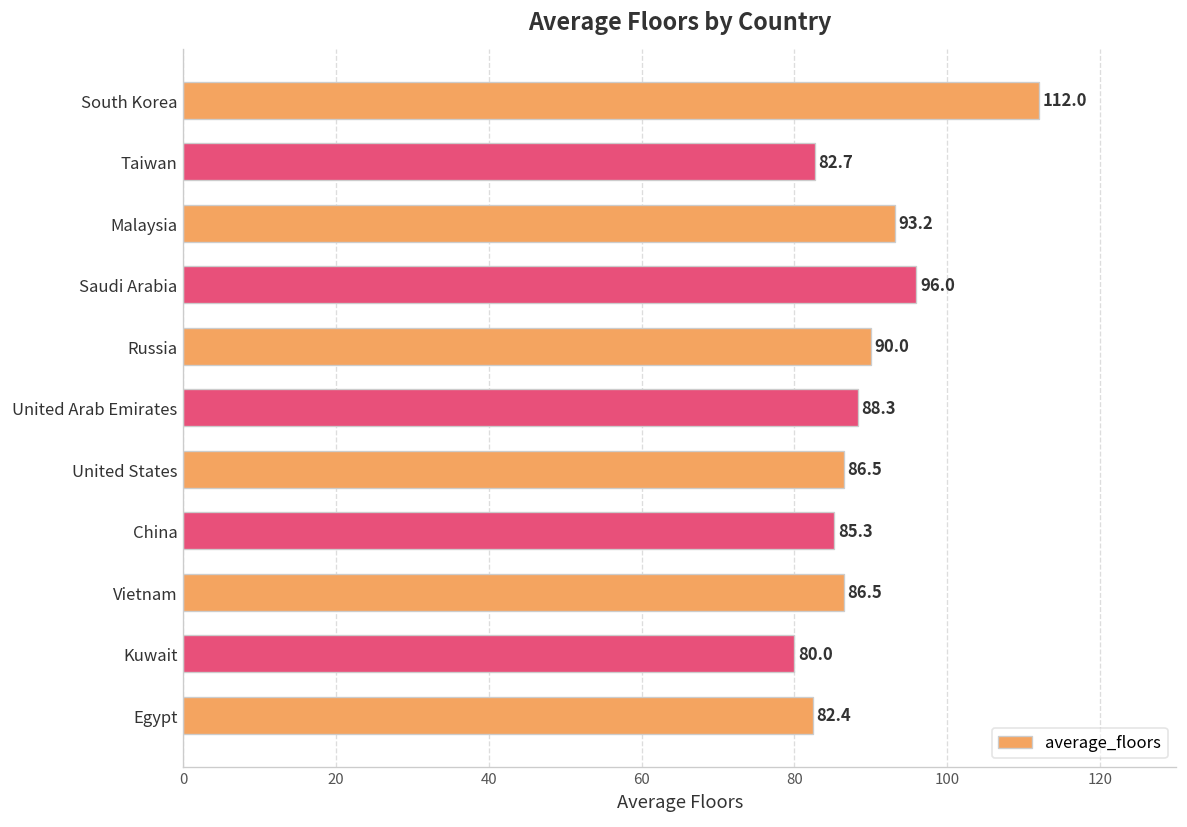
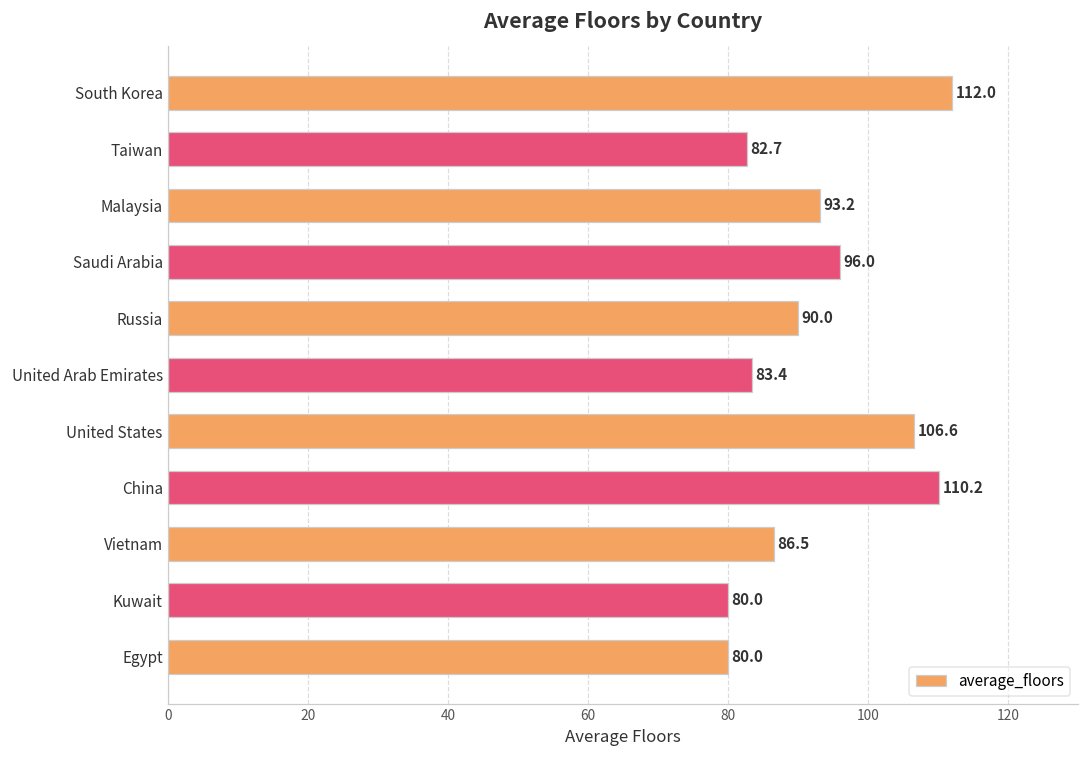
  {
    "South Korea": 112.0,
    "Taiwan": 82.7,
    "Malaysia": 93.2,
    "Saudi Arabia": 96.0,
    "Russia": 90.0,
-   "United Arab Emirates": 88.3,
-   "United States": 86.5,
-   "China": 85.3,
+   "United Arab Emirates": 83.4,
+   "United States": 106.6,
+   "China": 110.2,
    "Vietnam": 86.5,
    "Kuwait": 80.0,
-   "Egypt": 82.4
+   "Egypt": 80.0
  }
